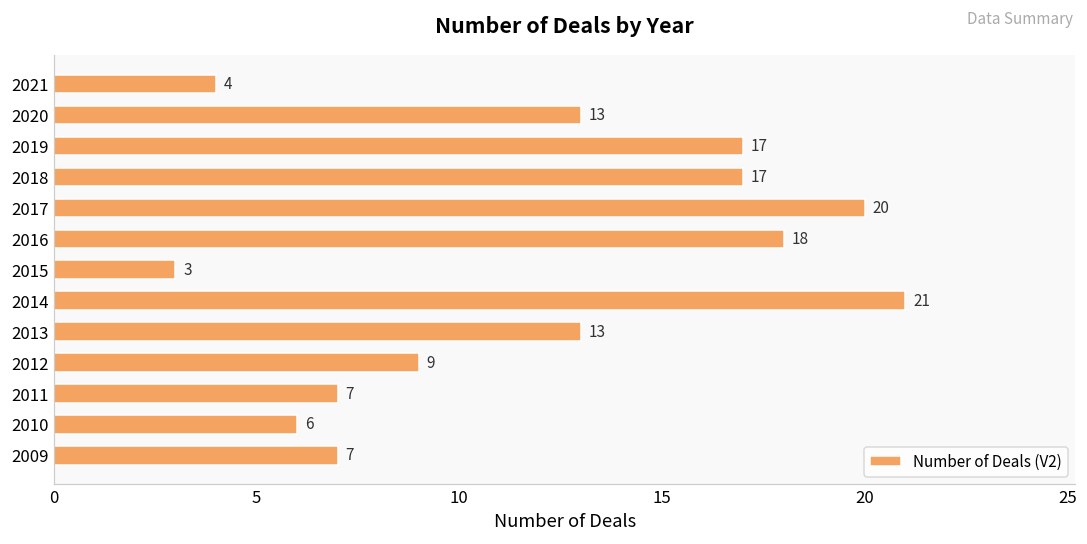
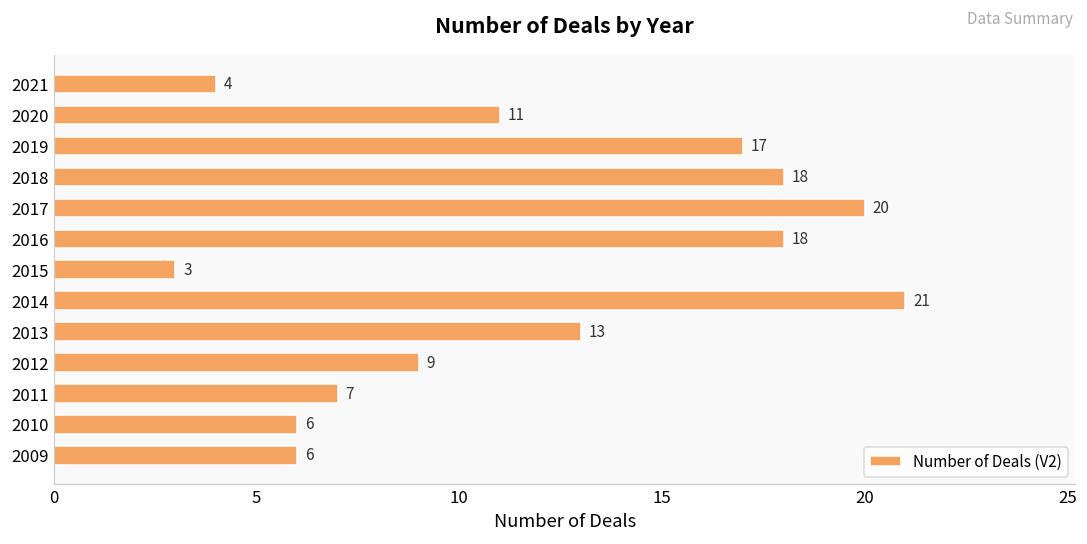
  {
    "2021": 4,
-   "2020": 13,
+   "2020": 11,
    "2019": 17,
-   "2018": 17,
+   "2018": 18,
    "2017": 20,
    "2016": 18,
    "2015": 3,
    "2014": 21,
    "2013": 13,
    "2012": 9,
    "2011": 7,
    "2010": 6,
-   "2009": 7
+   "2009": 6
  }
